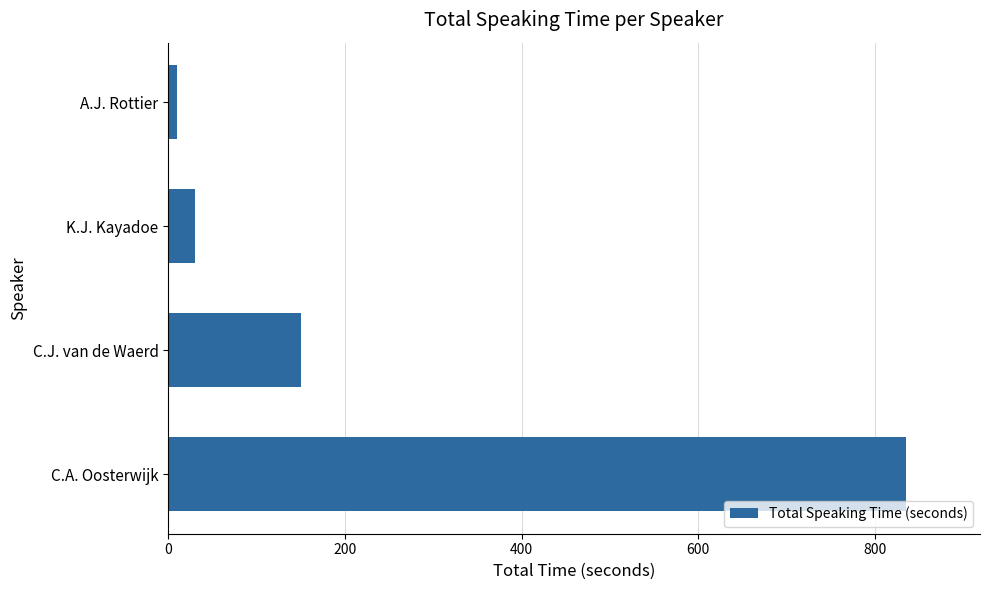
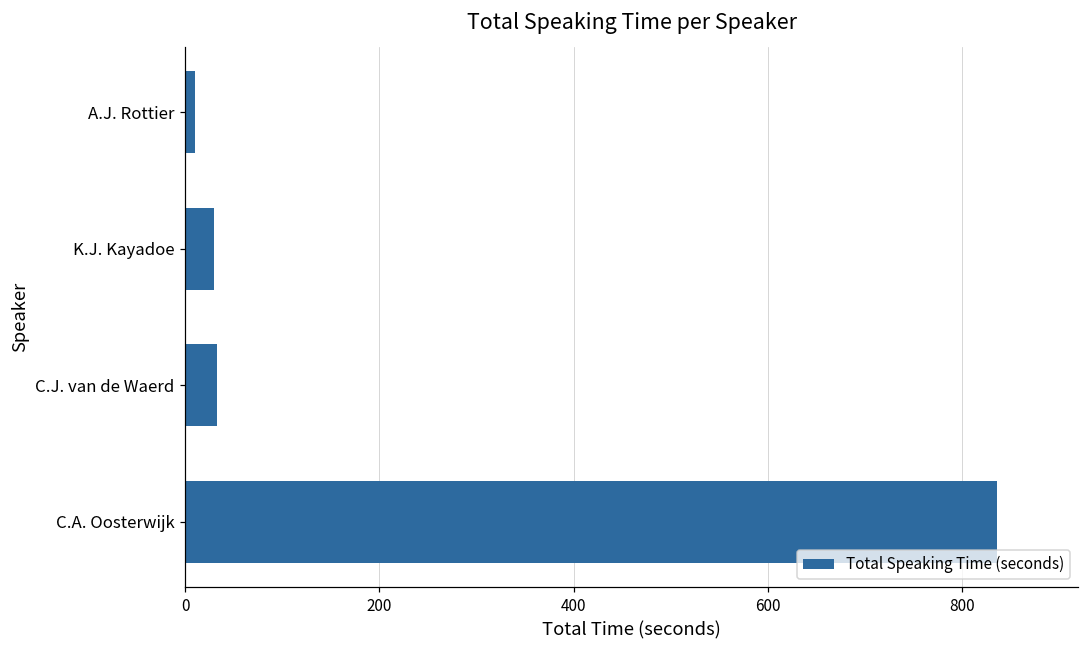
  {
    "A.J. Rottier": 10,
    "K.J. Kayadoe": 30,
-   "C.J. van de Waerd": 150,
+   "C.J. van de Waerd": 30,
    "C.A. Oosterwijk": 840
  }
